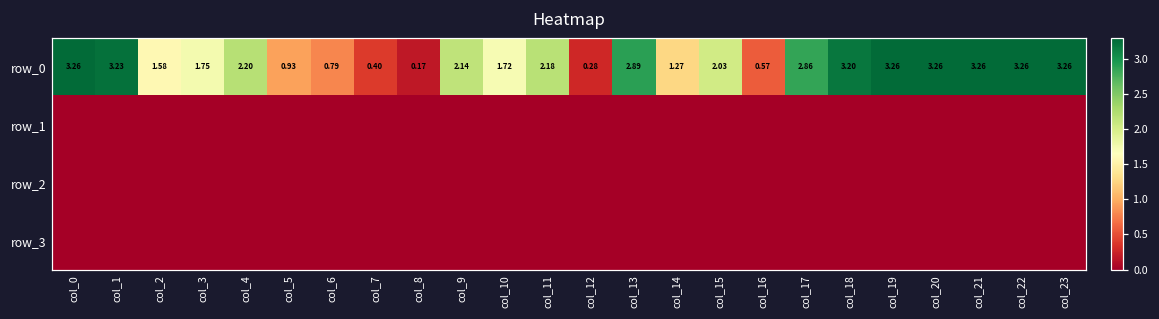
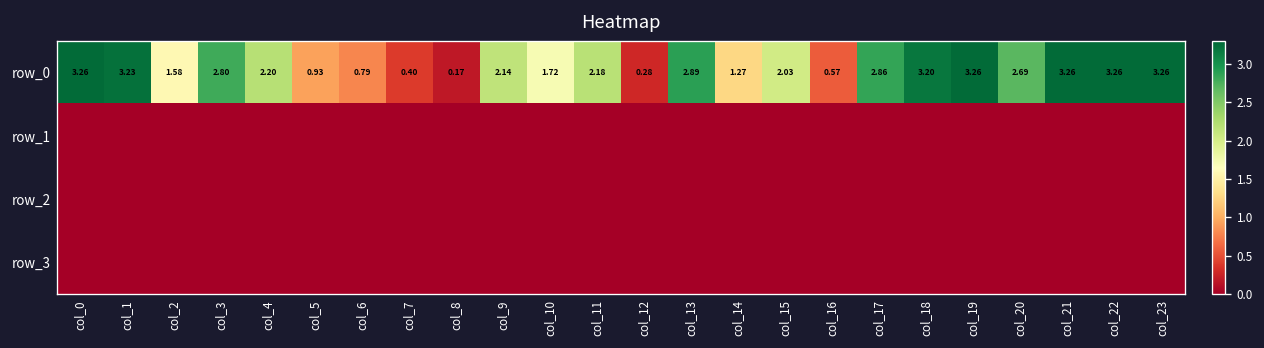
  {
    "row_0": {
      "col_0": 3.26,
      "col_1": 3.23,
      "col_2": 1.58,
-     "col_3": 1.75,
+     "col_3": 2.80,
      "col_4": 2.20,
      "col_5": 0.93,
      "col_6": 0.79,
      "col_7": 0.40,
      "col_8": 0.17,
      "col_9": 2.14,
      "col_10": 1.72,
      "col_11": 2.18,
      "col_12": 0.28,
      "col_13": 2.89,
      "col_14": 1.27,
      "col_15": 2.03,
      "col_16": 0.57,
      "col_17": 2.86,
      "col_18": 3.20,
      "col_19": 3.26,
-     "col_20": 3.26,
+     "col_20": 2.69,
      "col_21": 3.26,
      "col_22": 3.26,
      "col_23": 3.26
    }
  }
